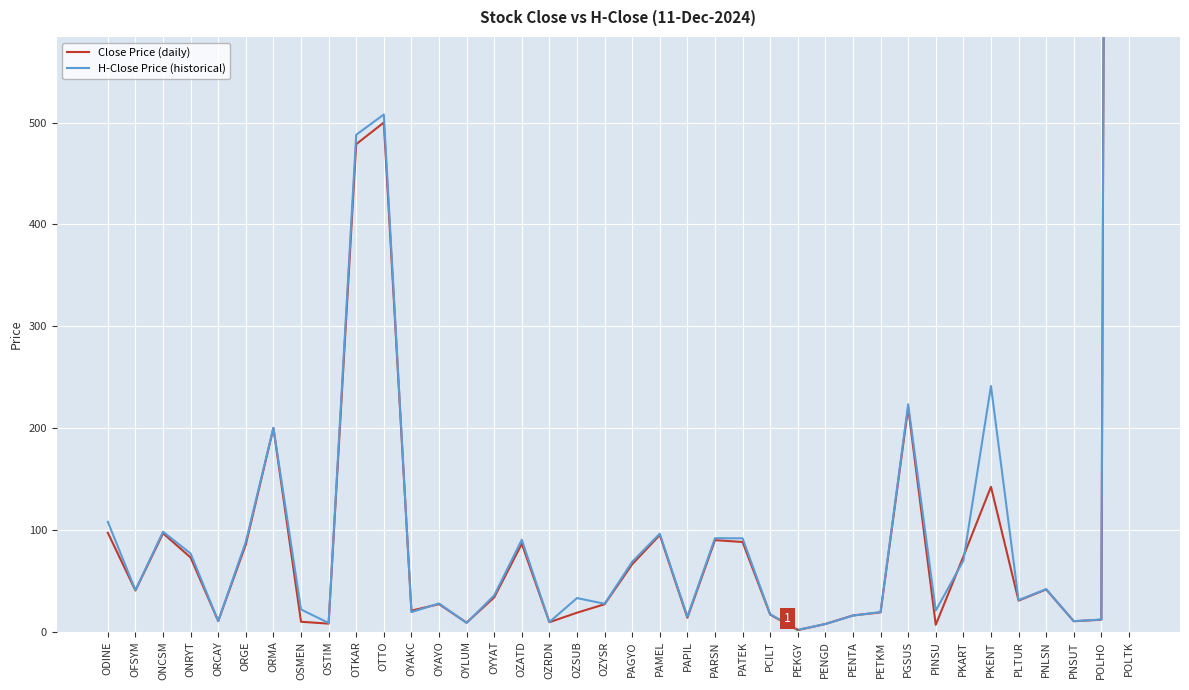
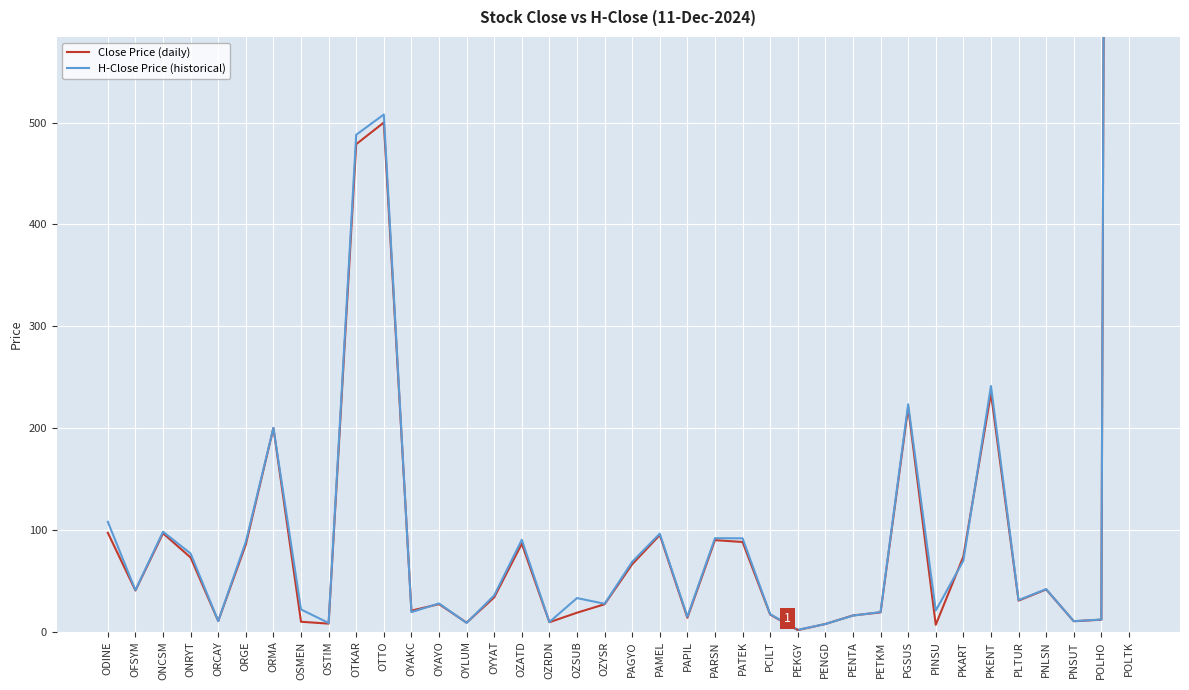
  {
    "Close Price (daily)": {
      "ODINE": 97,
      "ONRYT": 73,
      "ORGE": 86,
      "OSMEN": 10,
      "OTKAR": 479,
      "OTTO": 500,
      "OZATD": 86,
      "OZSUB": 19,
      "PATEK": 88,
      "PGSUS": 220,
      "PINSU": 7,
      "PKART": 74,
-     "PKENT": 142
+     "PKENT": 234
    },
    "H-Close Price (historical)": {
      "ODINE": 108,
      "ONRYT": 77,
      "ORGE": 88,
      "OSMEN": 22,
      "OTKAR": 488,
      "OTTO": 508,
      "OZATD": 90,
      "OZSUB": 33,
      "PATEK": 92,
      "PGSUS": 223,
      "PINSU": 21,
      "PKART": 70,
      "PKENT": 241
    }
  }
